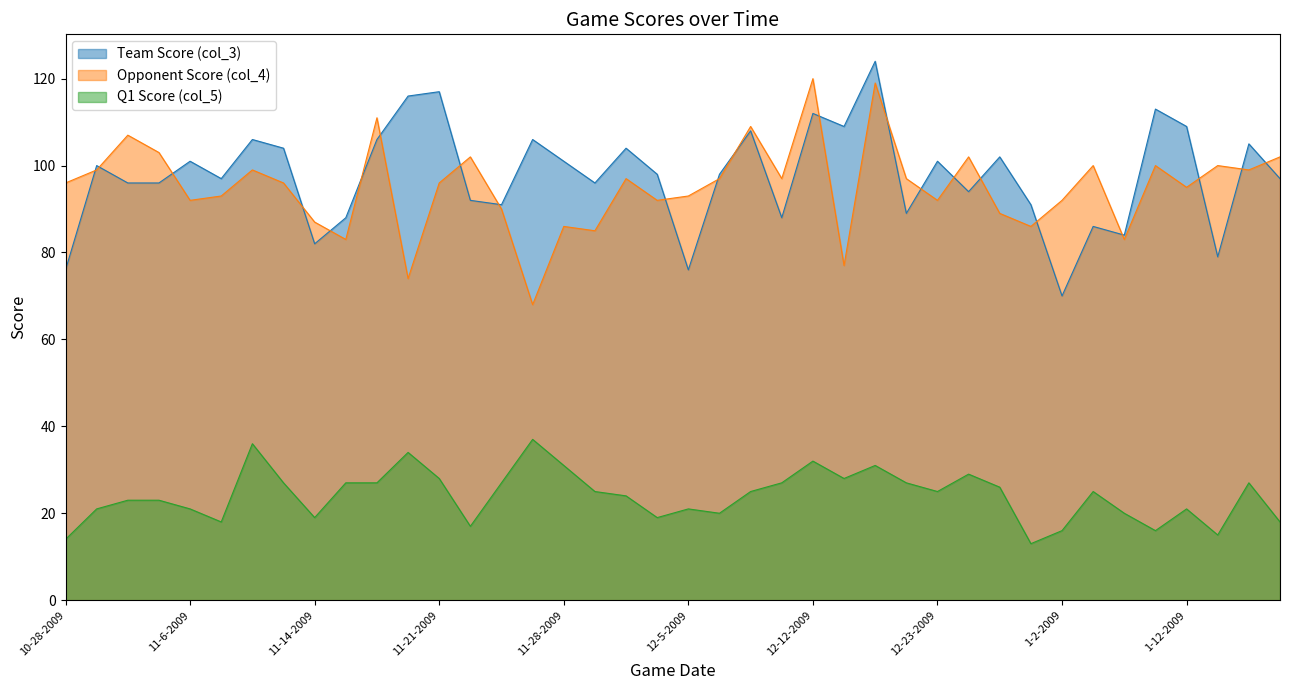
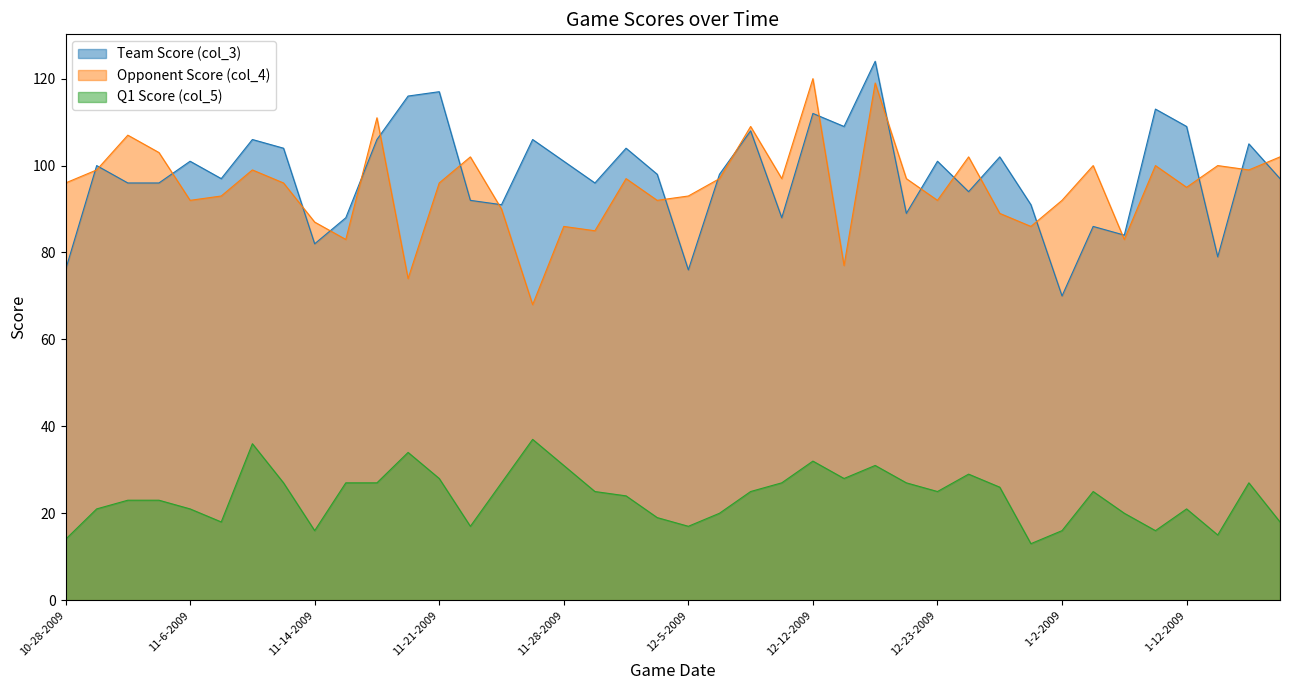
  {
    "Team Score (col_3)": {
      "10-28-2009": 76,
      "11-6-2009": 101,
      "11-14-2009": 82,
      "11-21-2009": 117,
      "11-28-2009": 101,
      "12-5-2009": 76,
      "12-12-2009": 112,
      "12-23-2009": 101,
      "1-2-2009": 70,
      "1-12-2009": 109
    },
    "Opponent Score (col_4)": {
      "10-28-2009": 96,
      "11-6-2009": 92,
      "11-14-2009": 87,
      "11-21-2009": 96,
      "11-28-2009": 86,
      "12-5-2009": 93,
      "12-12-2009": 120,
      "12-23-2009": 92,
      "1-2-2009": 92,
      "1-12-2009": 95
    },
    "Q1 Score (col_5)": {
      "10-28-2009": 14,
      "11-6-2009": 21,
-     "11-14-2009": 19,
+     "11-14-2009": 16,
      "11-21-2009": 28,
      "11-28-2009": 31,
-     "12-5-2009": 21,
+     "12-5-2009": 17,
      "12-12-2009": 32,
      "12-23-2009": 25,
      "1-2-2009": 16,
      "1-12-2009": 21
    }
  }
